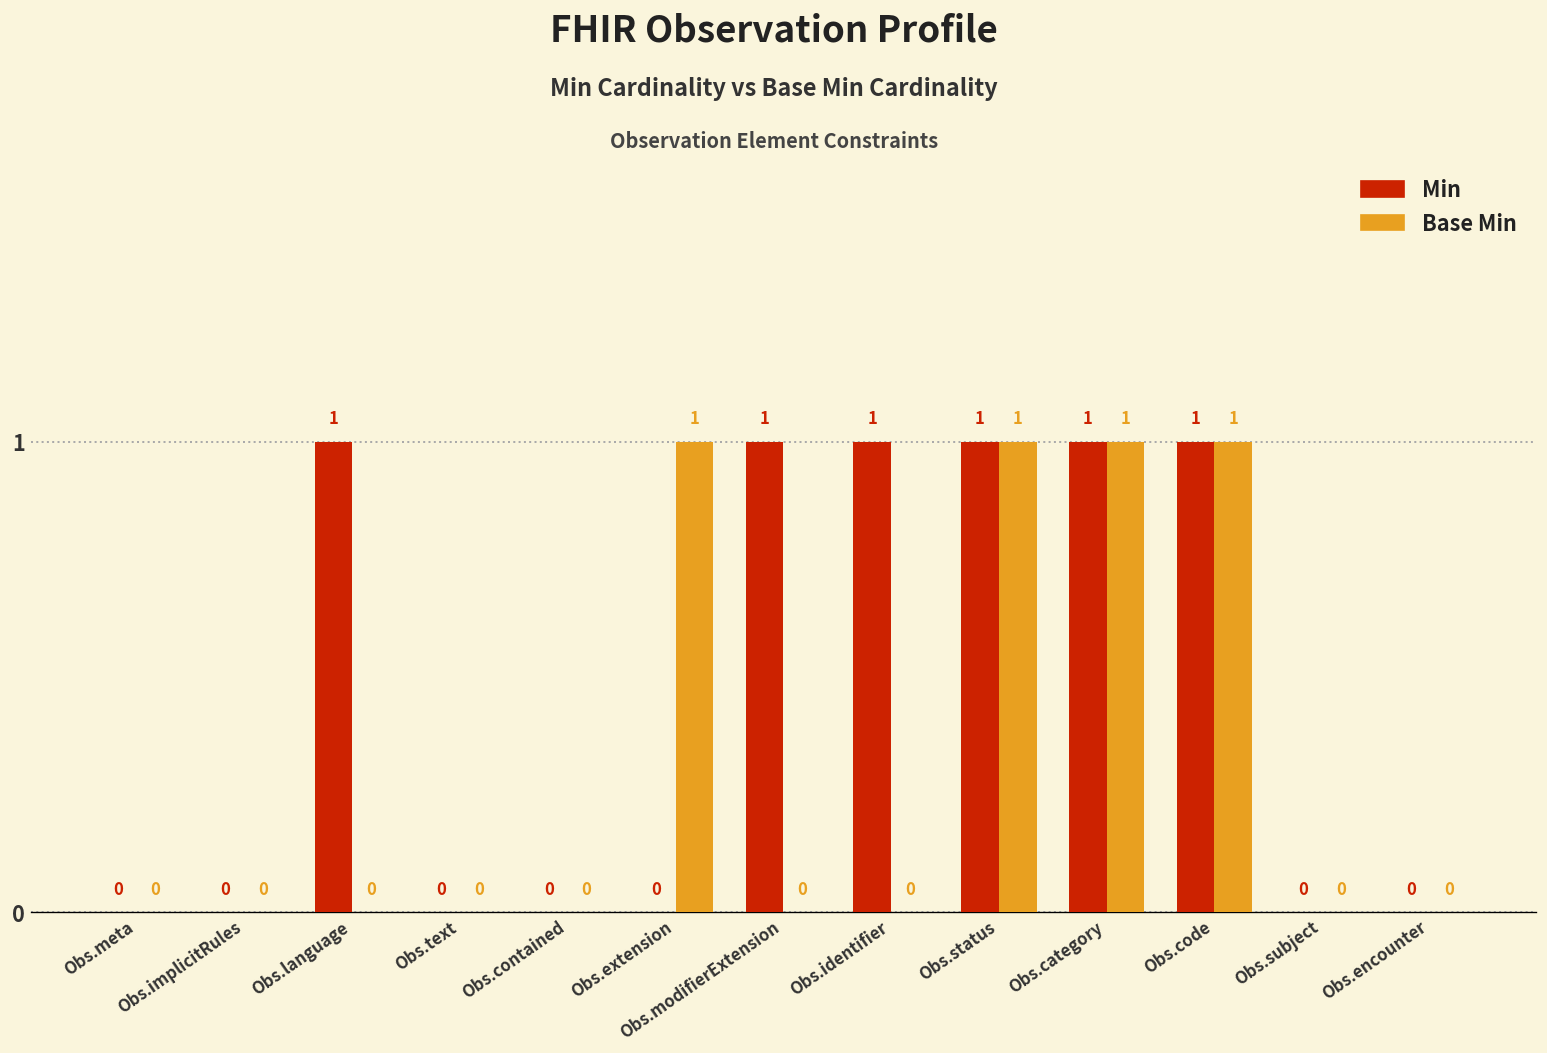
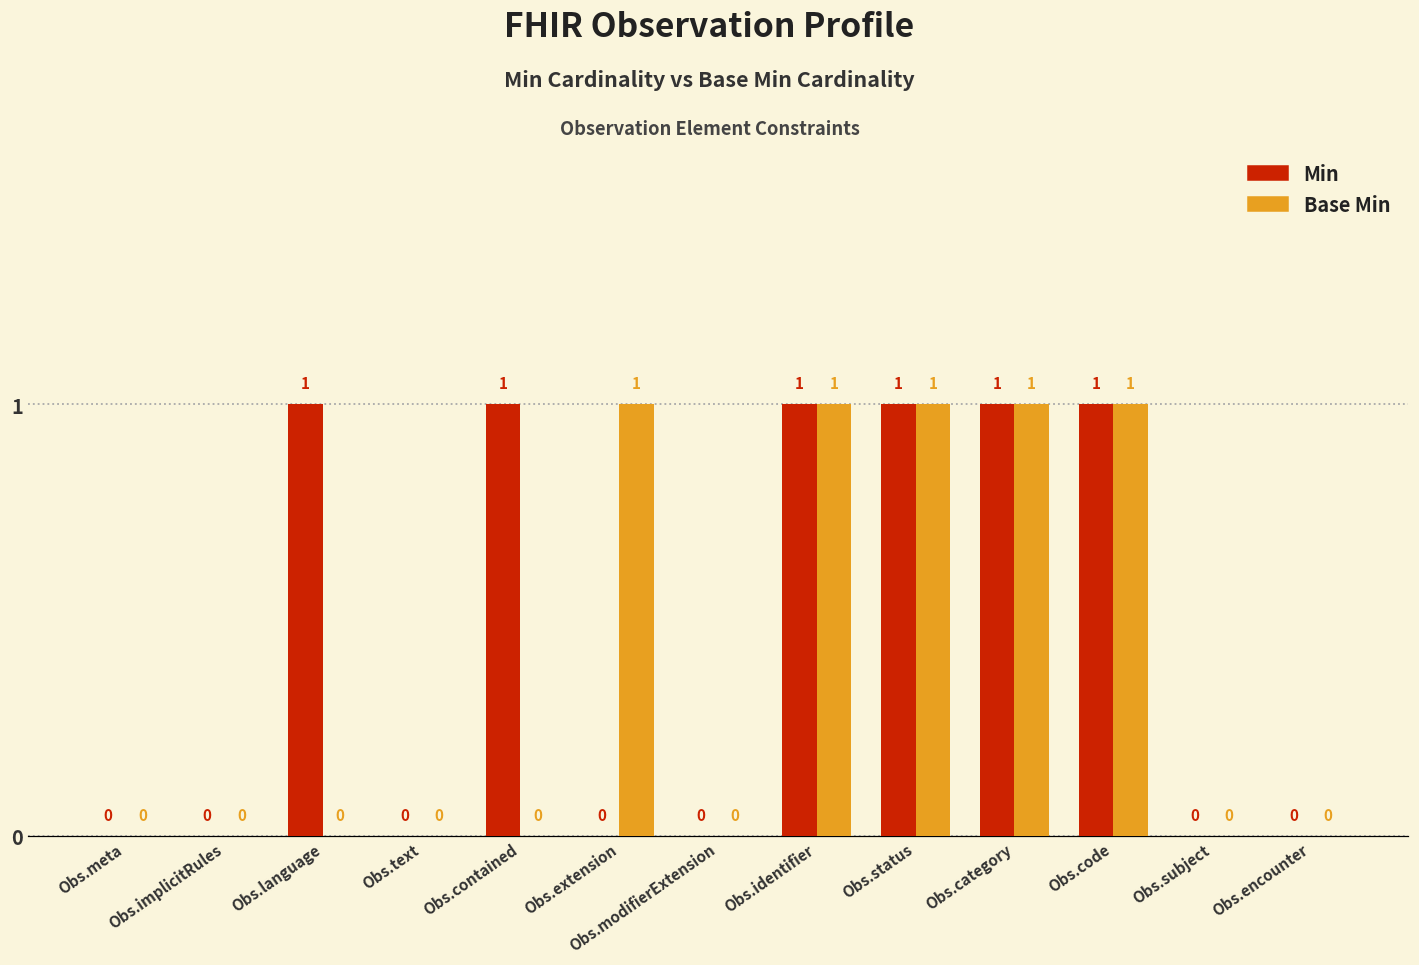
  {
    "Min": {
      "Obs.meta": 0,
      "Obs.implicitRules": 0,
      "Obs.language": 1,
      "Obs.text": 0,
-     "Obs.contained": 0,
+     "Obs.contained": 1,
      "Obs.extension": 0,
-     "Obs.modifierExtension": 1,
+     "Obs.modifierExtension": 0,
      "Obs.identifier": 1,
      "Obs.status": 1,
      "Obs.category": 1,
      "Obs.code": 1,
      "Obs.subject": 0,
      "Obs.encounter": 0
    },
    "Base Min": {
      "Obs.meta": 0,
      "Obs.implicitRules": 0,
      "Obs.language": 0,
      "Obs.text": 0,
      "Obs.contained": 0,
      "Obs.extension": 1,
      "Obs.modifierExtension": 0,
-     "Obs.identifier": 0,
+     "Obs.identifier": 1,
      "Obs.status": 1,
      "Obs.category": 1,
      "Obs.code": 1,
      "Obs.subject": 0,
      "Obs.encounter": 0
    }
  }
